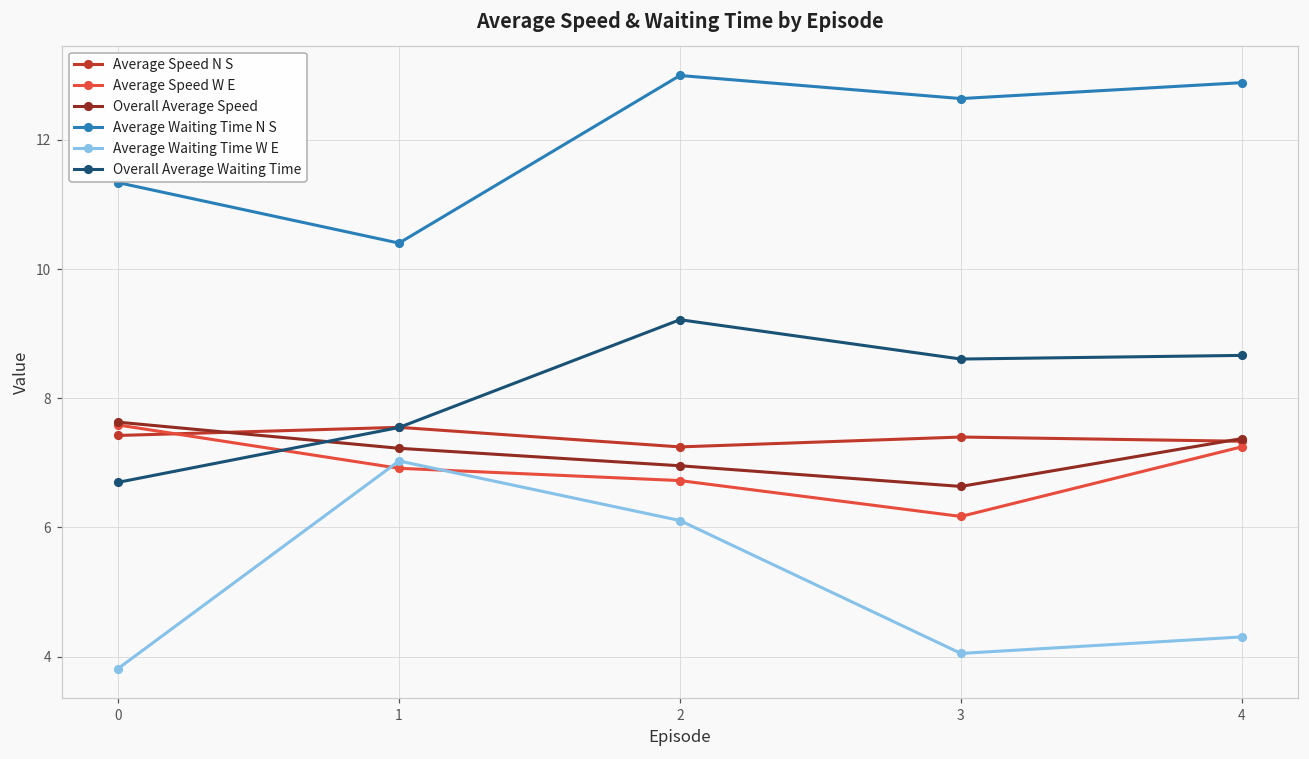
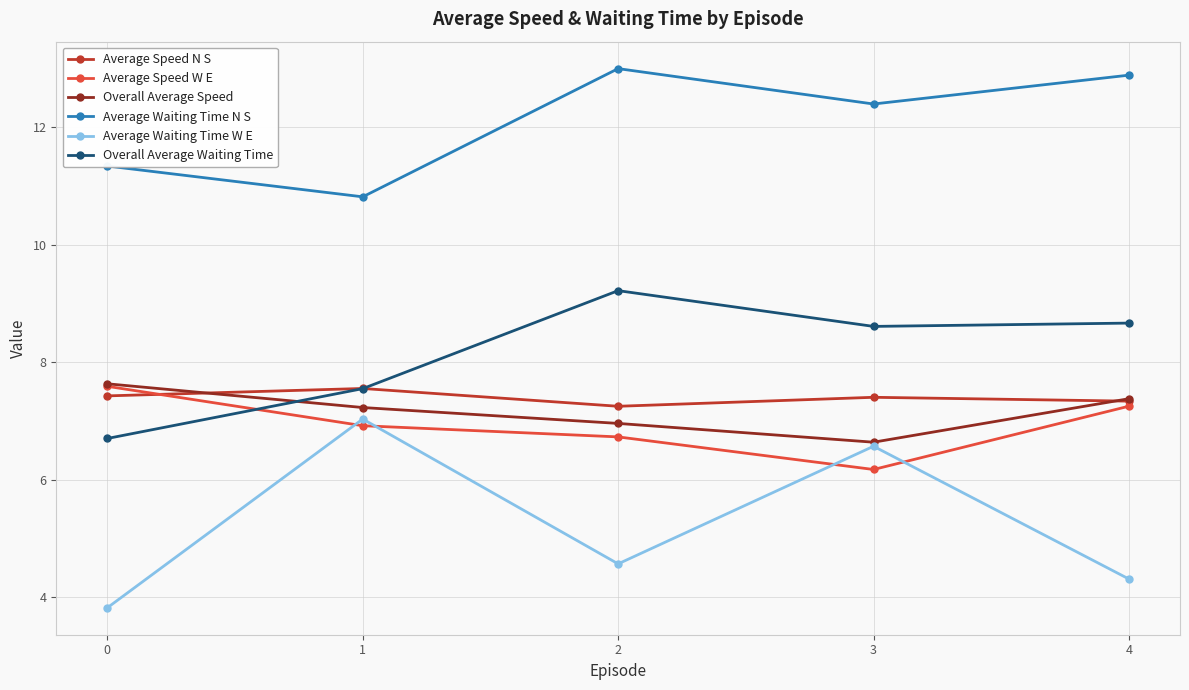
  {
    "Average Waiting Time N S": {
-     "1": 10.4,
+     "1": 10.8,
      "2": 13.0,
-     "3": 12.6,
+     "3": 12.4,
      "4": 12.9
    },
    "Average Waiting Time W E": {
      "0": 3.8,
      "1": 7.0,
-     "2": 6.1,
-     "3": 4.1,
+     "2": 4.6,
+     "3": 6.6,
      "4": 4.3
    },
    "Overall Average Waiting Time": {
      "0": 6.7,
      "2": 9.2,
      "3": 8.6,
      "4": 8.7
    }
  }
